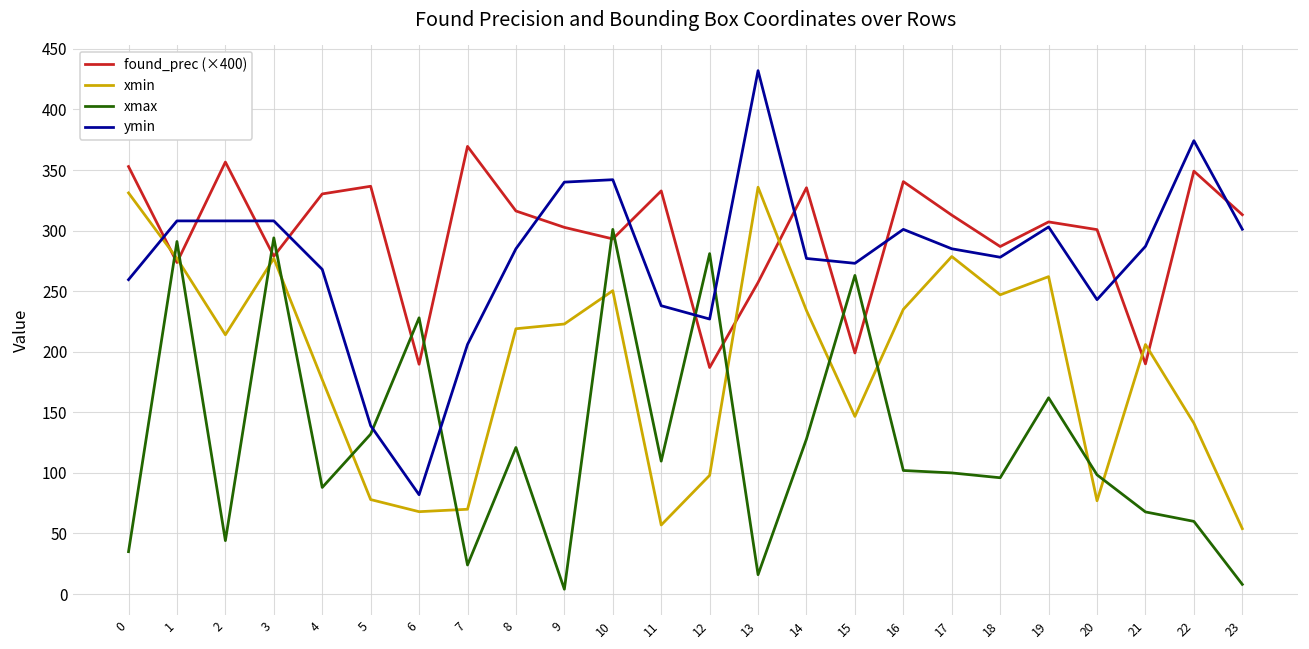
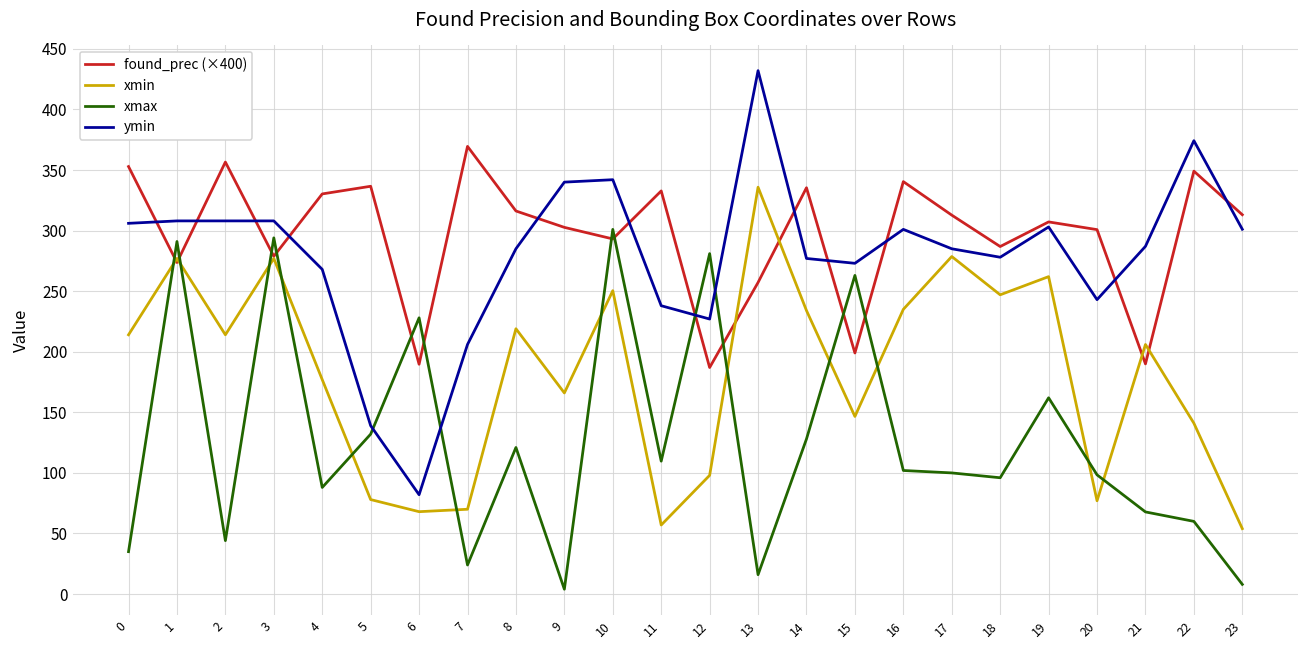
  {
    "found_prec (×400)": {
      "0": 353,
      "1": 274,
      "2": 357,
      "4": 330,
      "5": 337,
      "6": 190,
      "7": 369,
      "8": 316,
      "9": 303,
      "10": 293,
      "11": 333,
      "12": 187,
      "13": 257,
      "14": 335,
      "15": 199,
      "16": 340,
      "17": 313,
      "18": 287,
      "19": 307,
      "20": 301,
      "21": 190,
      "22": 349,
      "23": 313
    },
    "xmin": {
-     "0": 331,
+     "0": 214,
      "1": 277,
      "2": 214,
      "4": 177,
      "5": 78,
      "6": 68,
      "7": 70,
      "8": 219,
-     "9": 223,
+     "9": 166,
      "10": 250,
      "11": 57,
      "12": 98,
      "13": 336,
      "14": 234,
      "15": 147,
      "16": 235,
      "17": 279,
      "18": 247,
      "19": 262,
      "20": 77,
      "21": 206,
      "22": 141,
      "23": 54
    },
    "xmax": {
      "0": 35,
      "1": 291,
      "2": 44,
      "3": 294,
      "4": 88,
      "5": 132,
      "6": 228,
      "7": 24,
      "8": 121,
      "9": 4,
      "10": 301,
      "11": 110,
      "12": 281,
      "13": 16,
      "14": 128,
      "15": 263,
      "16": 102,
      "17": 100,
      "18": 96,
      "19": 162,
      "20": 98,
      "21": 68,
      "22": 60,
      "23": 8
    },
    "ymin": {
-     "0": 260,
+     "0": 306,
      "1": 308,
      "2": 308,
      "3": 308,
      "4": 268,
      "5": 139,
      "6": 82,
      "7": 206,
      "8": 285,
      "9": 340,
      "10": 342,
      "11": 238,
      "12": 227,
      "13": 432,
      "14": 277,
      "15": 273,
      "16": 301,
      "17": 285,
      "18": 278,
      "19": 303,
      "20": 243,
      "21": 287,
      "22": 374,
      "23": 301
    }
  }
